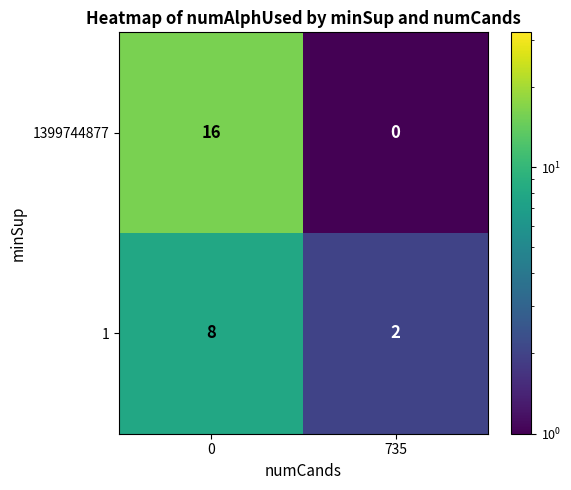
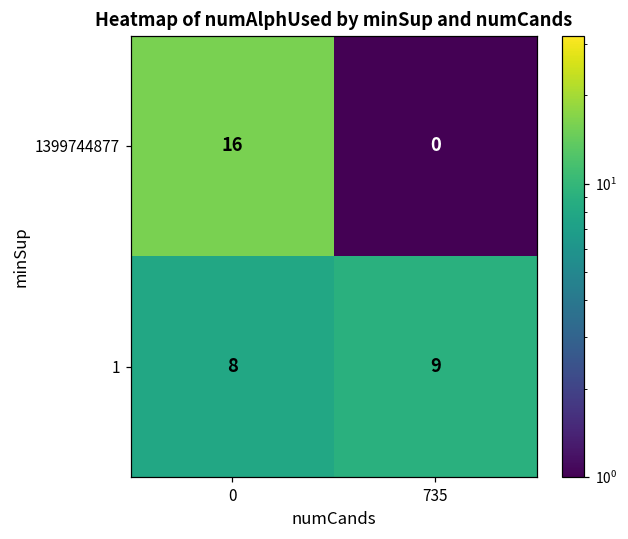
  {
    "1399744877": {
      "0": 16,
      "735": 0
    },
    "1": {
      "0": 8,
-     "735": 2
+     "735": 9
    }
  }
